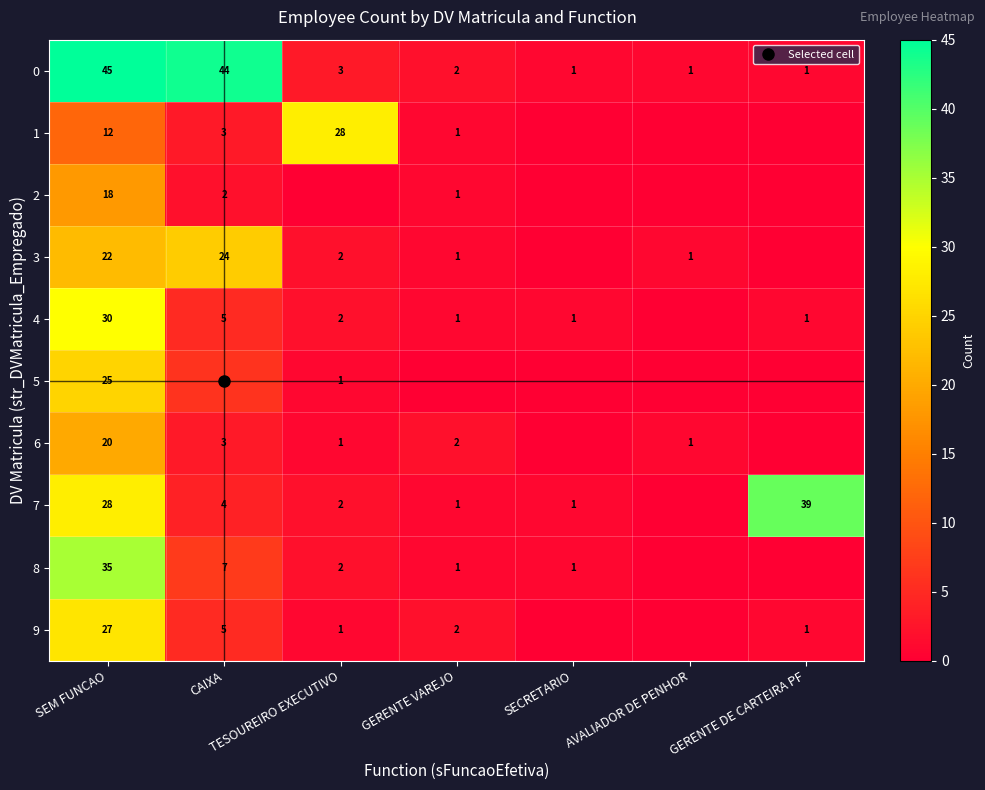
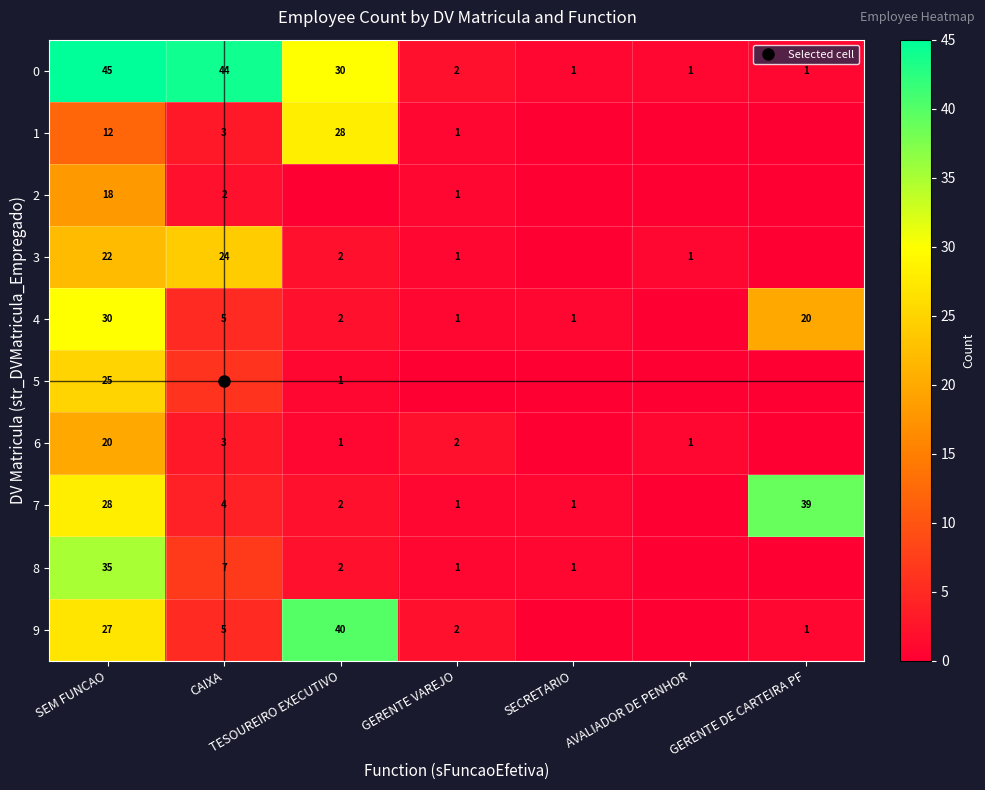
  {
    "0": {
      "SEM FUNCAO": 45,
      "CAIXA": 44,
-     "TESOUREIRO EXECUTIVO": 3,
+     "TESOUREIRO EXECUTIVO": 30,
      "GERENTE VAREJO": 2,
      "SECRETARIO": 1,
      "AVALIADOR DE PENHOR": 1,
      "GERENTE DE CARTEIRA PF": 1
    },
    "1": {
      "SEM FUNCAO": 12,
      "CAIXA": 3,
      "TESOUREIRO EXECUTIVO": 28,
      "GERENTE VAREJO": 1
    },
    "2": {
      "SEM FUNCAO": 18,
      "CAIXA": 2,
      "GERENTE VAREJO": 1
    },
    "3": {
      "SEM FUNCAO": 22,
      "CAIXA": 24,
      "TESOUREIRO EXECUTIVO": 2,
      "GERENTE VAREJO": 1,
      "AVALIADOR DE PENHOR": 1
    },
    "4": {
      "SEM FUNCAO": 30,
      "CAIXA": 5,
      "TESOUREIRO EXECUTIVO": 2,
      "GERENTE VAREJO": 1,
      "SECRETARIO": 1,
-     "GERENTE DE CARTEIRA PF": 1
+     "GERENTE DE CARTEIRA PF": 20
    },
    "5": {
      "SEM FUNCAO": 25,
      "TESOUREIRO EXECUTIVO": 1
    },
    "6": {
      "SEM FUNCAO": 20,
      "CAIXA": 3,
      "TESOUREIRO EXECUTIVO": 1,
      "GERENTE VAREJO": 2,
      "AVALIADOR DE PENHOR": 1
    },
    "7": {
      "SEM FUNCAO": 28,
      "CAIXA": 4,
      "TESOUREIRO EXECUTIVO": 2,
      "GERENTE VAREJO": 1,
      "SECRETARIO": 1,
      "GERENTE DE CARTEIRA PF": 39
    },
    "8": {
      "SEM FUNCAO": 35,
      "CAIXA": 7,
      "TESOUREIRO EXECUTIVO": 2,
      "GERENTE VAREJO": 1,
      "SECRETARIO": 1
    },
    "9": {
      "SEM FUNCAO": 27,
      "CAIXA": 5,
-     "TESOUREIRO EXECUTIVO": 1,
+     "TESOUREIRO EXECUTIVO": 40,
      "GERENTE VAREJO": 2,
      "GERENTE DE CARTEIRA PF": 1
    }
  }
